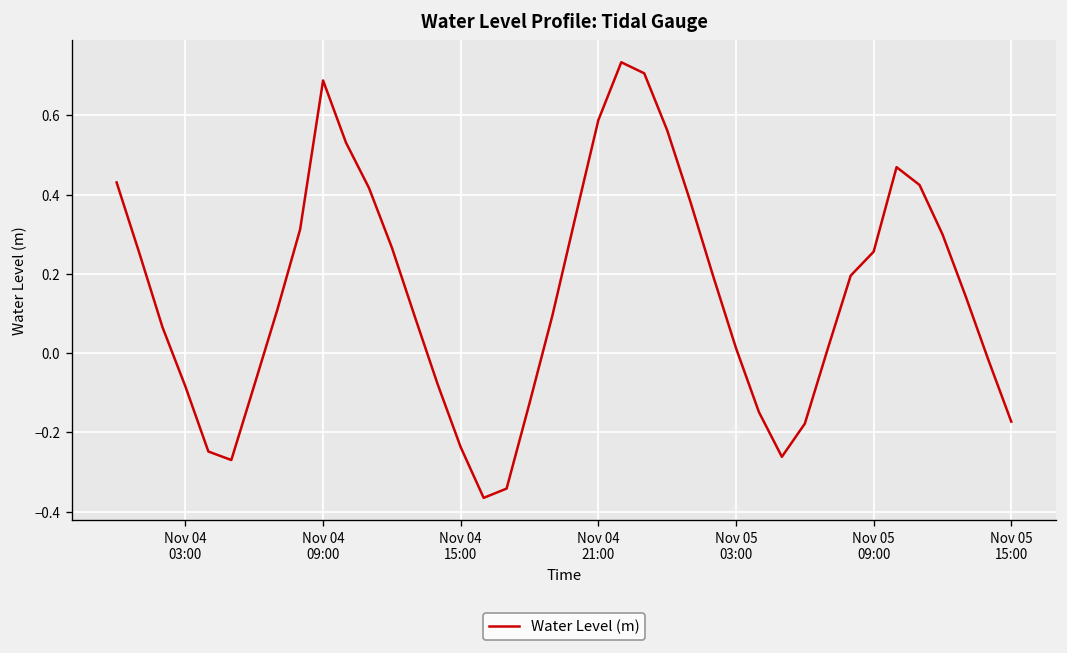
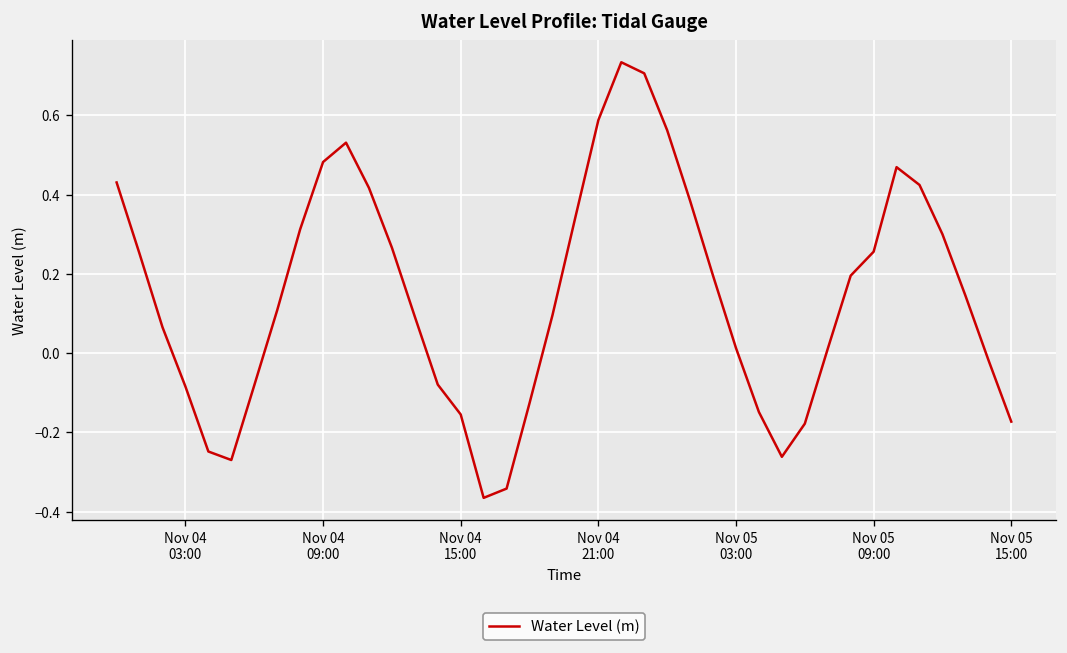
  {
    "Nov 04 03:00": -0.08,
-   "Nov 04 09:00": 0.69,
-   "Nov 04 15:00": -0.24,
+   "Nov 04 09:00": 0.48,
+   "Nov 04 15:00": -0.15,
    "Nov 04 21:00": 0.59,
    "Nov 05 03:00": 0.01,
    "Nov 05 09:00": 0.26,
    "Nov 05 15:00": -0.17
  }
